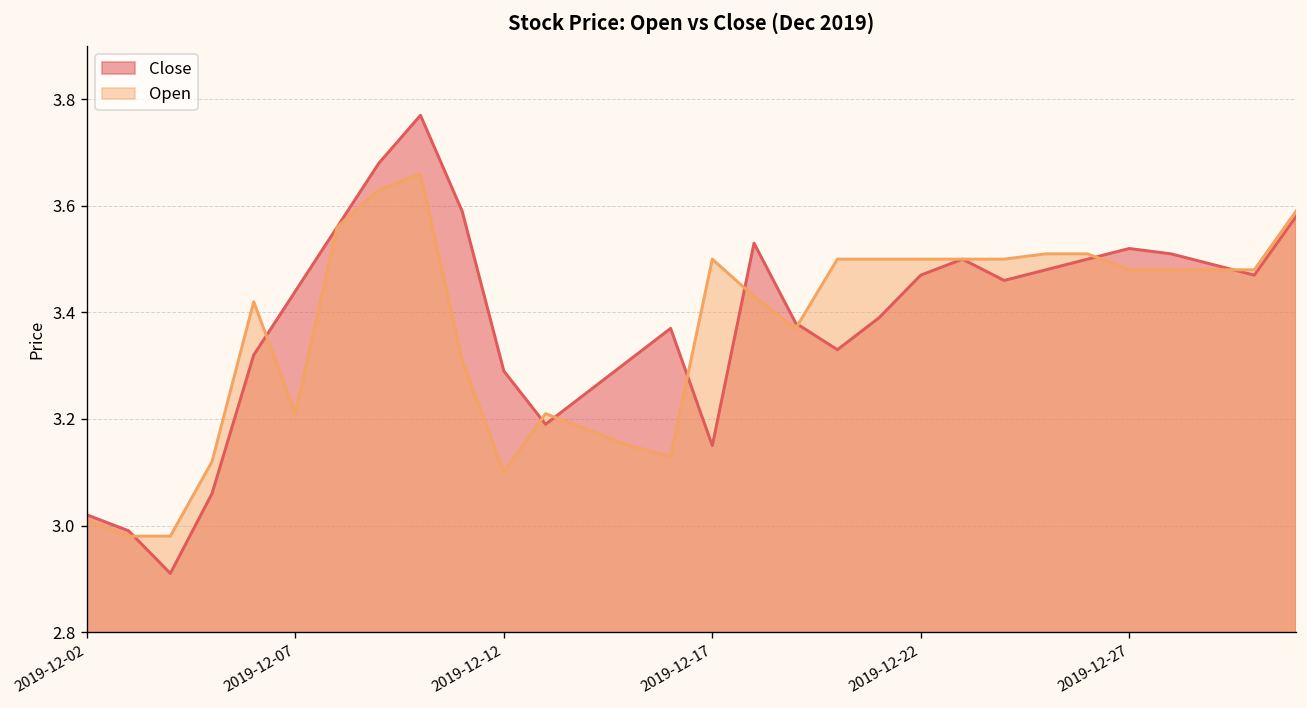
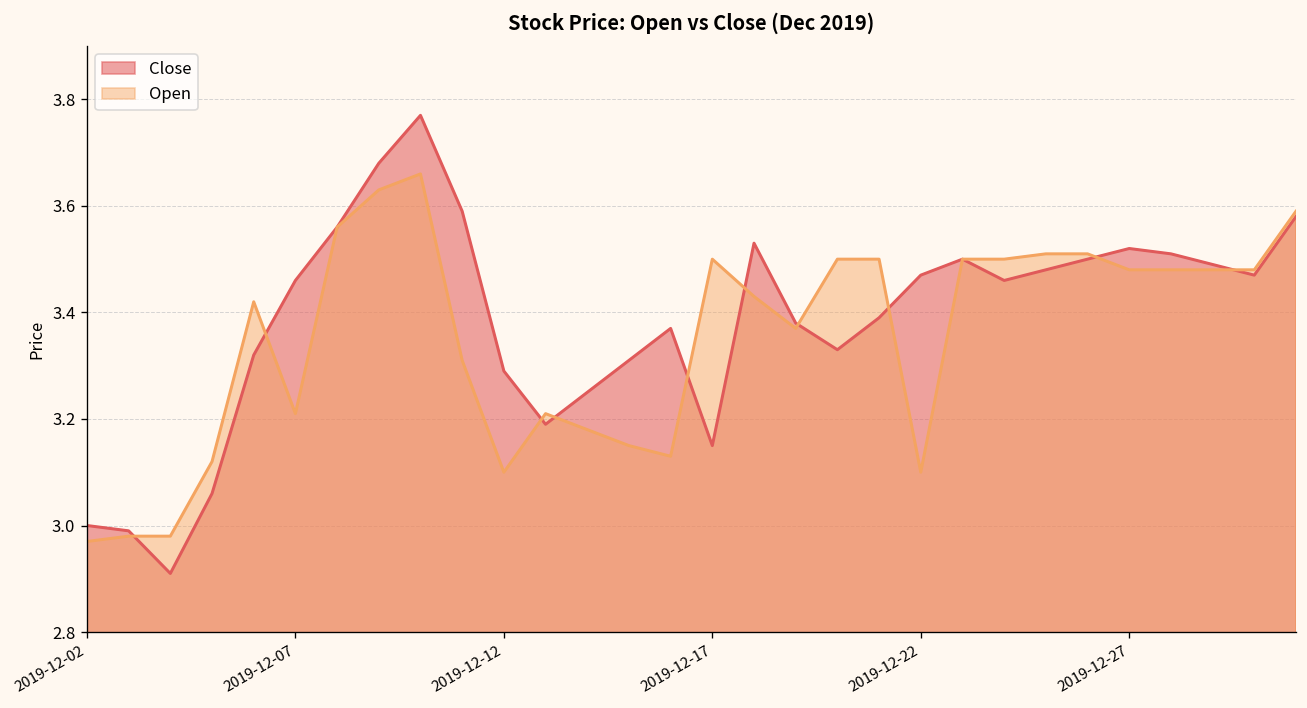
  {
    "Close": {
-     "2019-12-02": 3.02,
-     "2019-12-07": 3.44,
+     "2019-12-02": 3.00,
+     "2019-12-07": 3.46,
      "2019-12-12": 3.29,
      "2019-12-17": 3.15,
      "2019-12-22": 3.47,
      "2019-12-27": 3.52
    },
    "Open": {
-     "2019-12-02": 3.01,
+     "2019-12-02": 2.97,
      "2019-12-07": 3.21,
      "2019-12-12": 3.10,
      "2019-12-17": 3.50,
-     "2019-12-22": 3.5,
+     "2019-12-22": 3.1,
      "2019-12-27": 3.48
    }
  }
